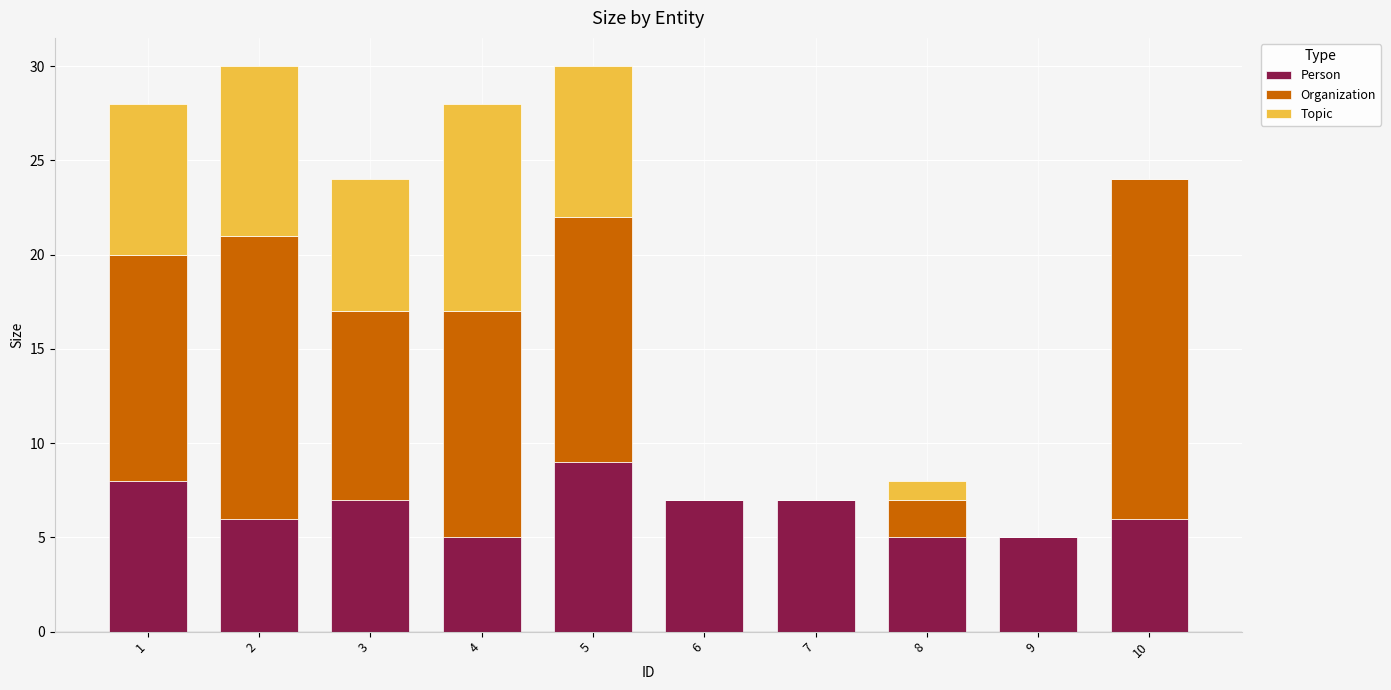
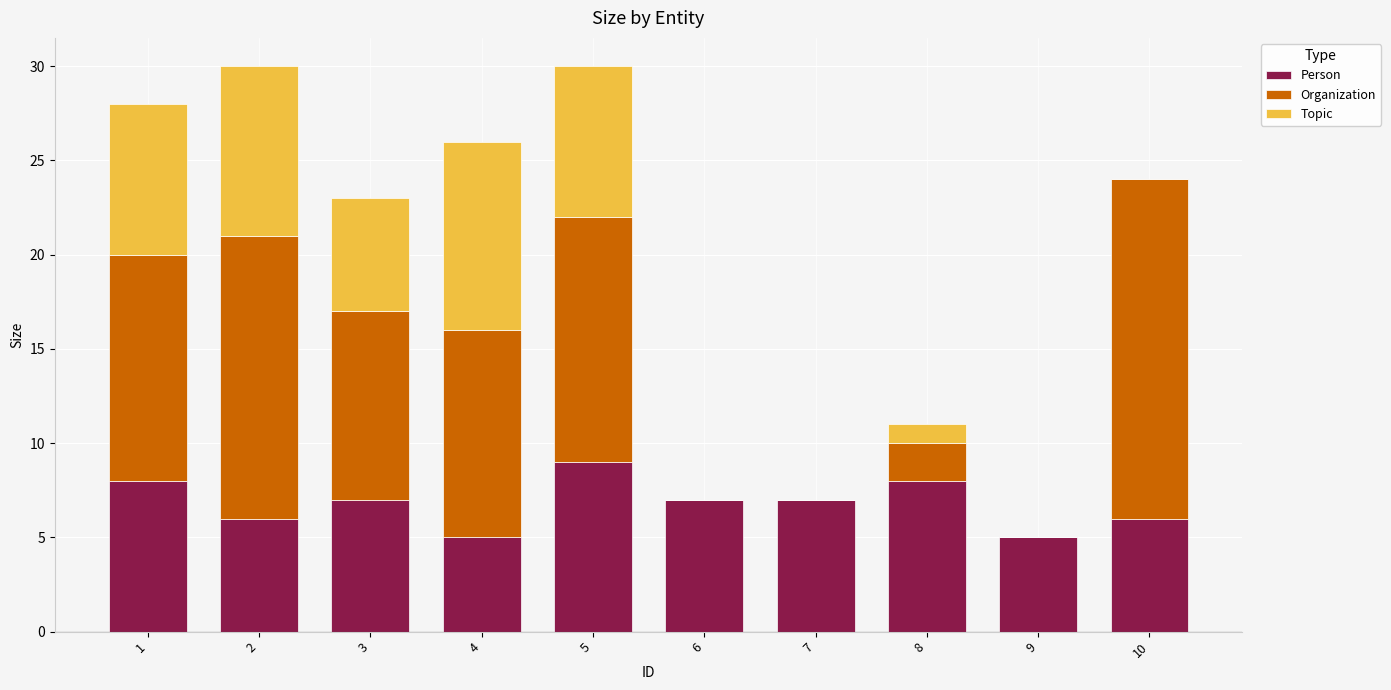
  {
    "Person": {
      "1": 8,
      "2": 6,
      "3": 7,
      "4": 5,
      "5": 9,
      "6": 7,
      "7": 7,
-     "8": 5,
+     "8": 8,
      "9": 5,
      "10": 6
    },
    "Organization": {
      "1": 12,
      "2": 15,
      "3": 10,
-     "4": 12,
+     "4": 11,
      "5": 13,
      "6": 0,
      "7": 0,
      "8": 2,
      "9": 0,
      "10": 18
    },
    "Topic": {
      "1": 8,
      "2": 9,
-     "3": 7,
-     "4": 11,
+     "3": 6,
+     "4": 10,
      "5": 8,
      "6": 0,
      "7": 0,
      "8": 1,
      "9": 0,
      "10": 0
    }
  }
